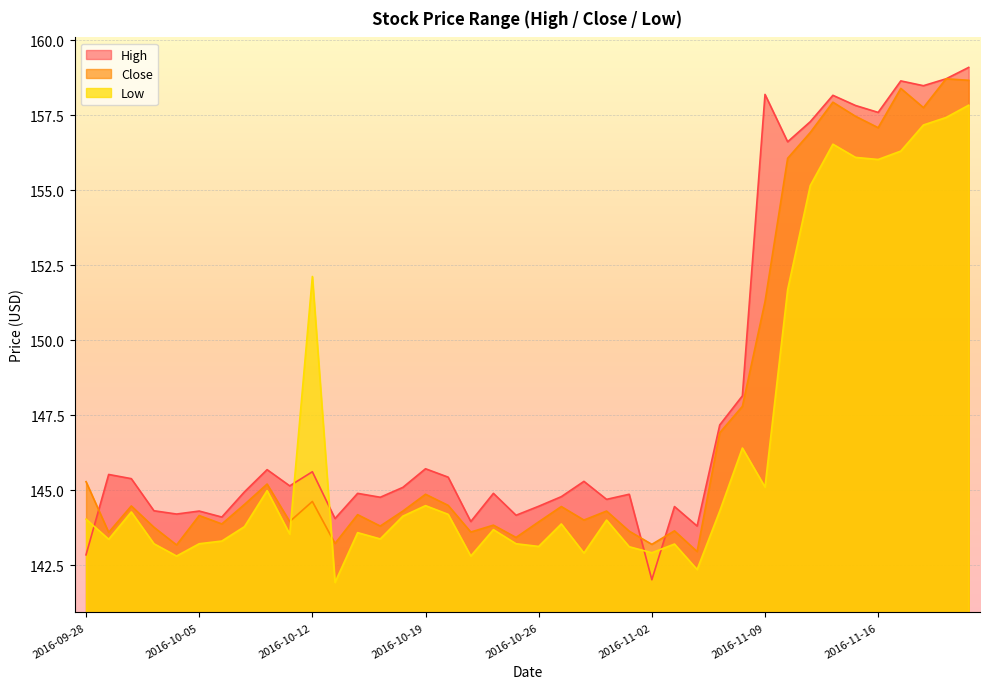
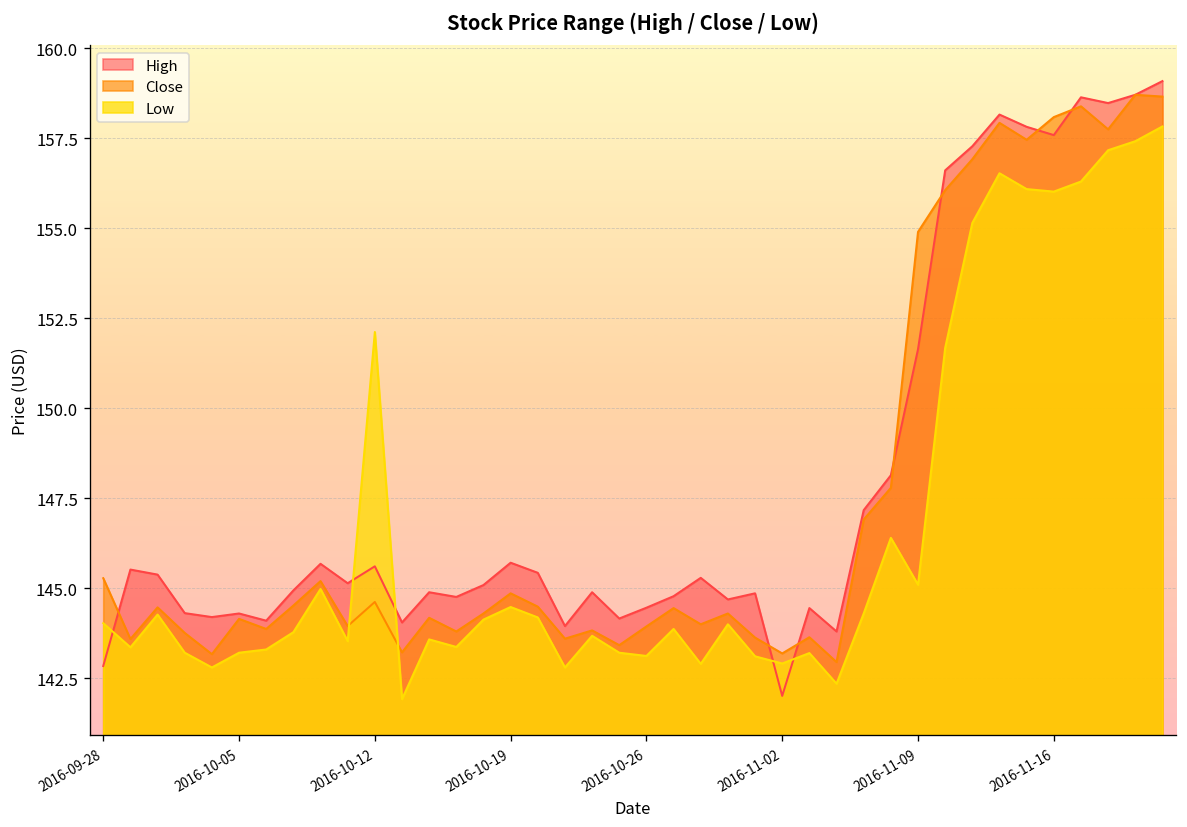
  {
    "High": {
      "2016-09-28": 142.8,
      "2016-10-05": 144.3,
      "2016-10-12": 145.6,
      "2016-10-19": 145.7,
      "2016-10-26": 144.5,
      "2016-11-02": 142.0,
-     "2016-11-09": 158.2,
+     "2016-11-09": 151.6,
      "2016-11-16": 157.6
    },
    "Close": {
      "2016-09-28": 145.3,
      "2016-10-05": 144.2,
      "2016-10-12": 144.6,
      "2016-10-19": 144.9,
      "2016-10-26": 143.9,
      "2016-11-02": 143.2,
-     "2016-11-09": 151.3,
-     "2016-11-16": 157.1
+     "2016-11-09": 154.9,
+     "2016-11-16": 158.1
    },
    "Low": {
      "2016-09-28": 144.0,
      "2016-10-05": 143.2,
      "2016-10-12": 152.1,
      "2016-10-19": 144.5,
      "2016-10-26": 143.1,
      "2016-11-02": 142.9,
      "2016-11-09": 145.1,
      "2016-11-16": 156.0
    }
  }
